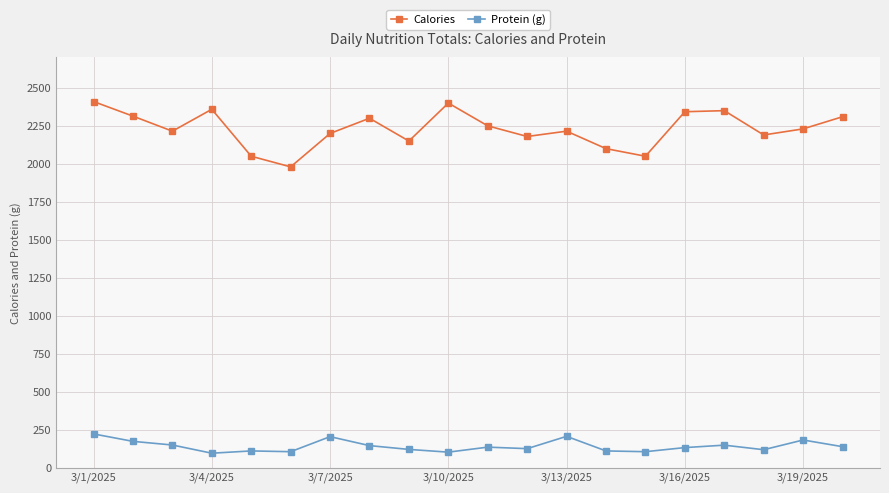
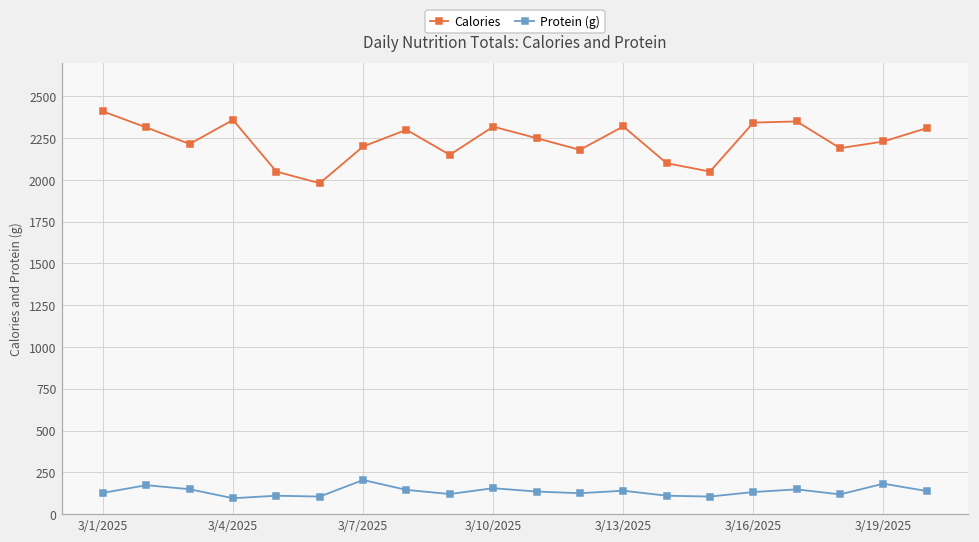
  {
    "Calories": {
      "3/1/2025": 2410,
      "3/4/2025": 2360,
      "3/7/2025": 2200,
-     "3/10/2025": 2400,
-     "3/13/2025": 2220,
+     "3/10/2025": 2320,
+     "3/13/2025": 2320,
      "3/16/2025": 2340,
      "3/19/2025": 2230
    },
    "Protein (g)": {
-     "3/1/2025": 220,
+     "3/1/2025": 130,
      "3/4/2025": 100,
      "3/7/2025": 200,
-     "3/10/2025": 100,
-     "3/13/2025": 210,
+     "3/10/2025": 160,
+     "3/13/2025": 140,
      "3/16/2025": 130,
      "3/19/2025": 180
    }
  }
